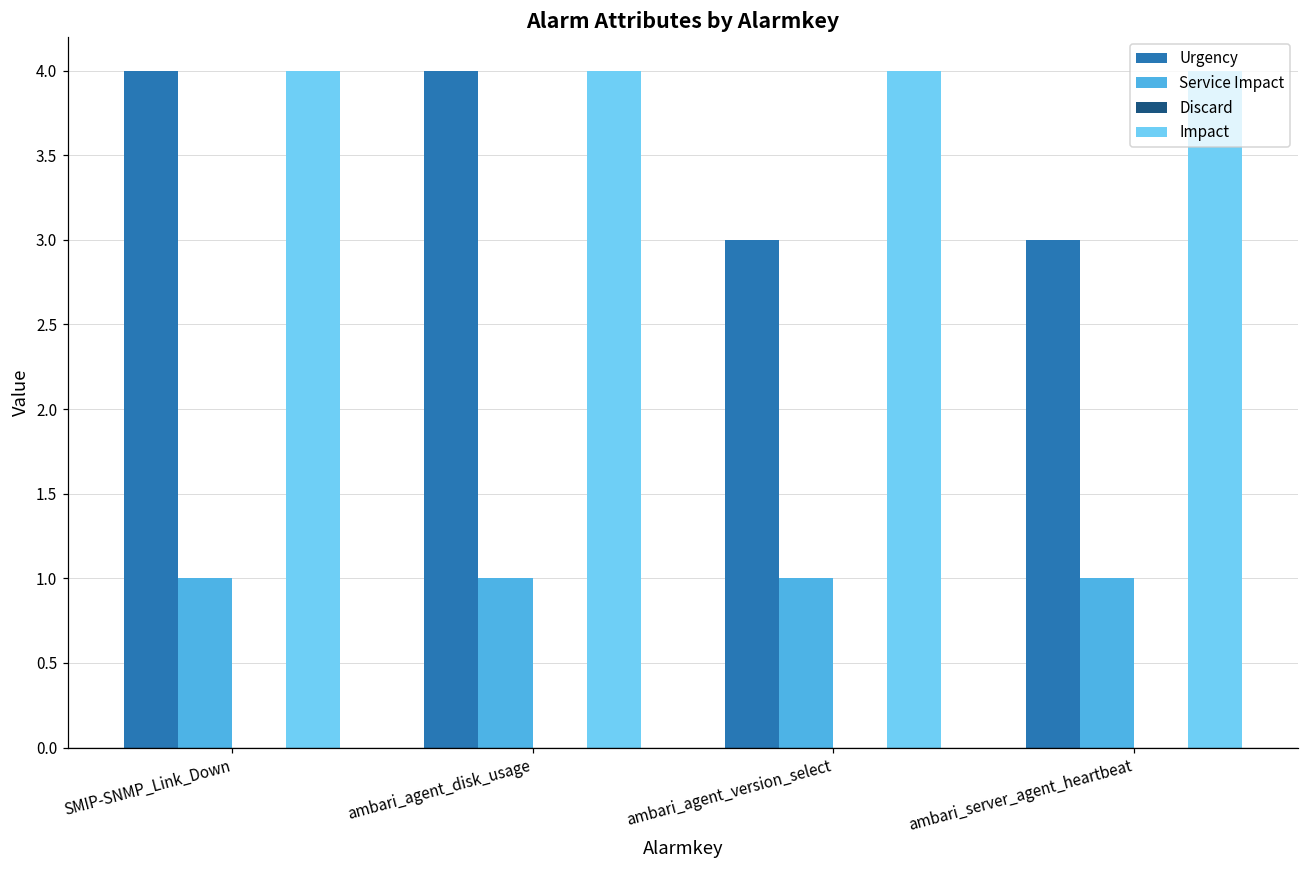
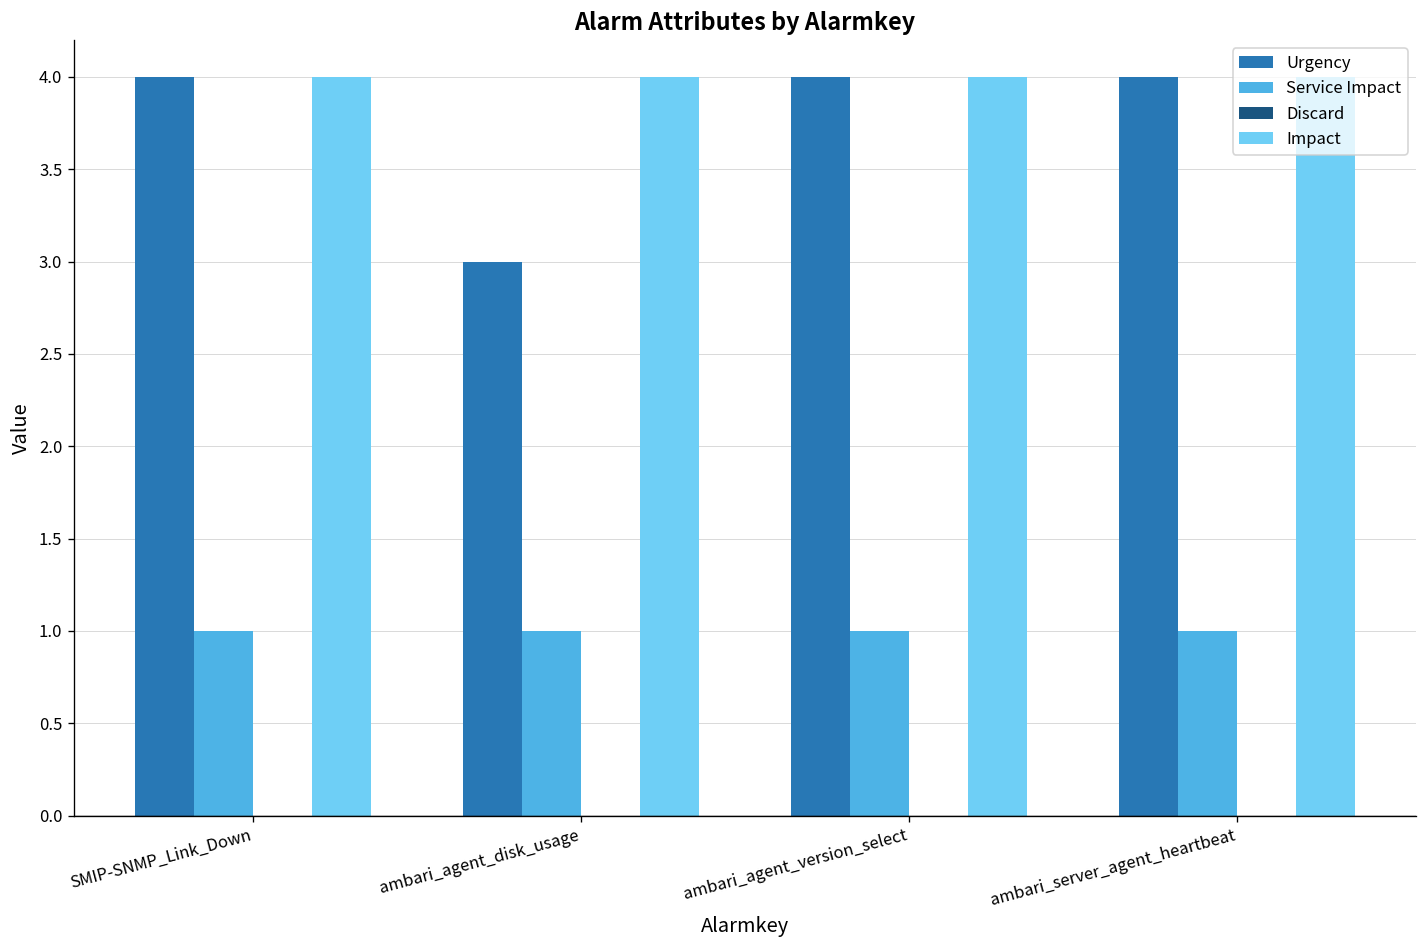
  {
    "Urgency": {
      "SMIP-SNMP_Link_Down": 4,
-     "ambari_agent_disk_usage": 4,
-     "ambari_agent_version_select": 3,
-     "ambari_server_agent_heartbeat": 3
+     "ambari_agent_disk_usage": 3,
+     "ambari_agent_version_select": 4,
+     "ambari_server_agent_heartbeat": 4
    },
    "Discard": {
      "SMIP-SNMP_Link_Down": 0,
      "ambari_agent_disk_usage": 0,
      "ambari_agent_version_select": 0,
      "ambari_server_agent_heartbeat": 0
    }
  }
